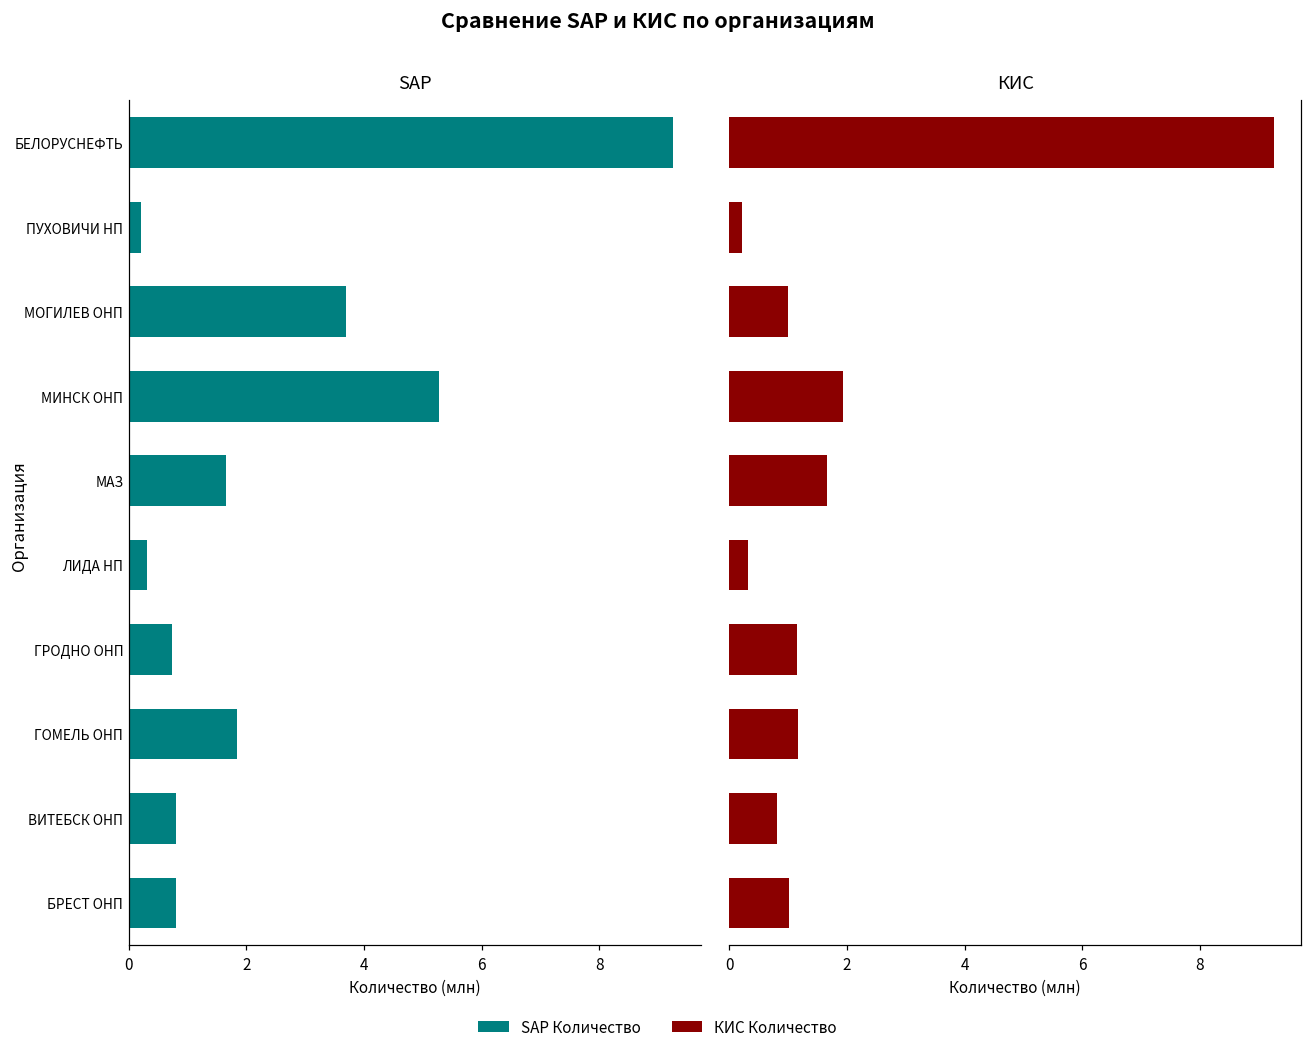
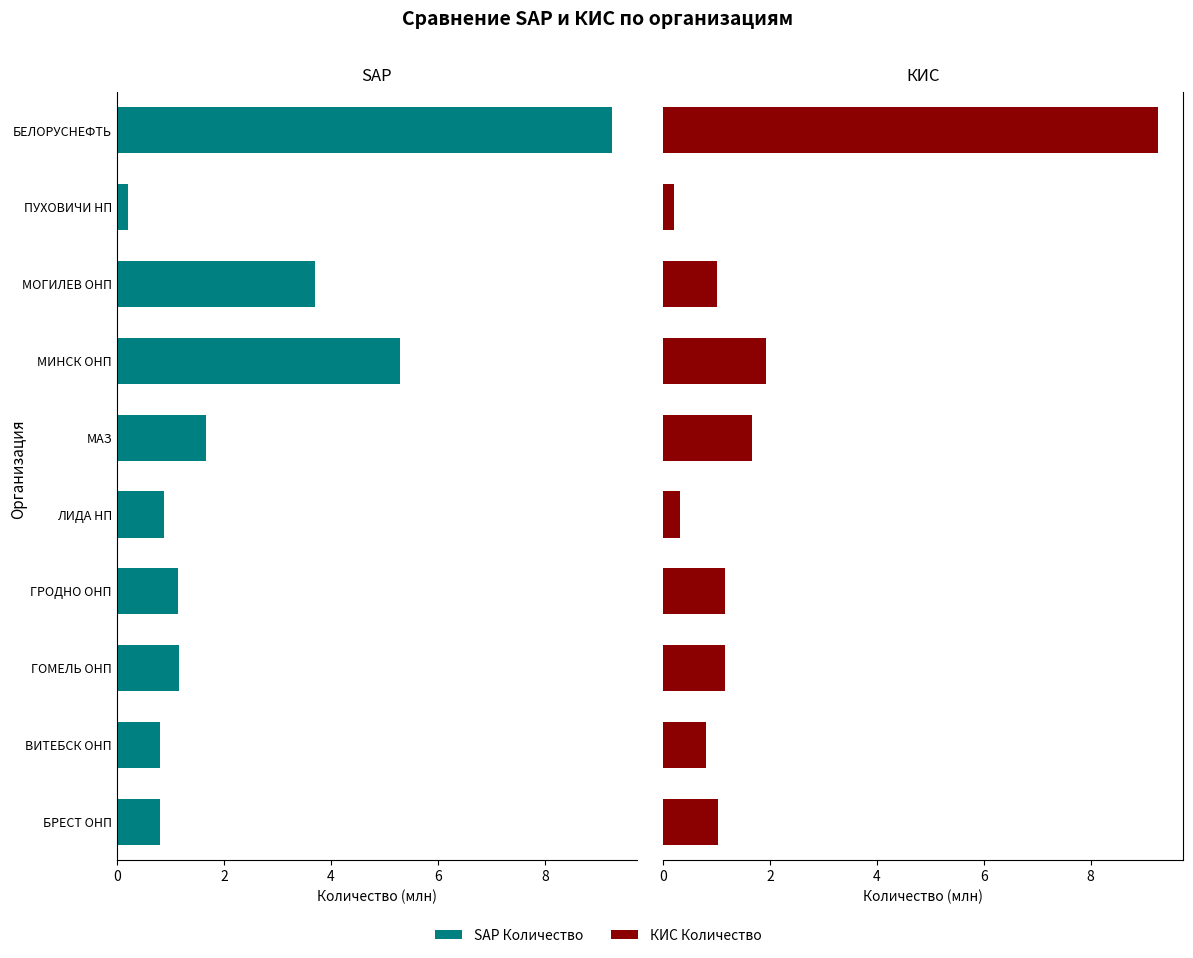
  {
    "SAP": {
      "БЕЛОРУСНЕФТЬ": 9.3,
      "ПУХОВИЧИ НП": 0.2,
      "МОГИЛЕВ ОНП": 3.7,
      "МИНСК ОНП": 5.3,
      "МАЗ": 1.7,
-     "ЛИДА НП": 0.3,
-     "ГРОДНО ОНП": 0.7,
-     "ГОМЕЛЬ ОНП": 1.8,
+     "ЛИДА НП": 0.9,
+     "ГРОДНО ОНП": 1.1,
+     "ГОМЕЛЬ ОНП": 1.2,
      "ВИТЕБСК ОНП": 0.8,
      "БРЕСТ ОНП": 0.8
    }
  }
